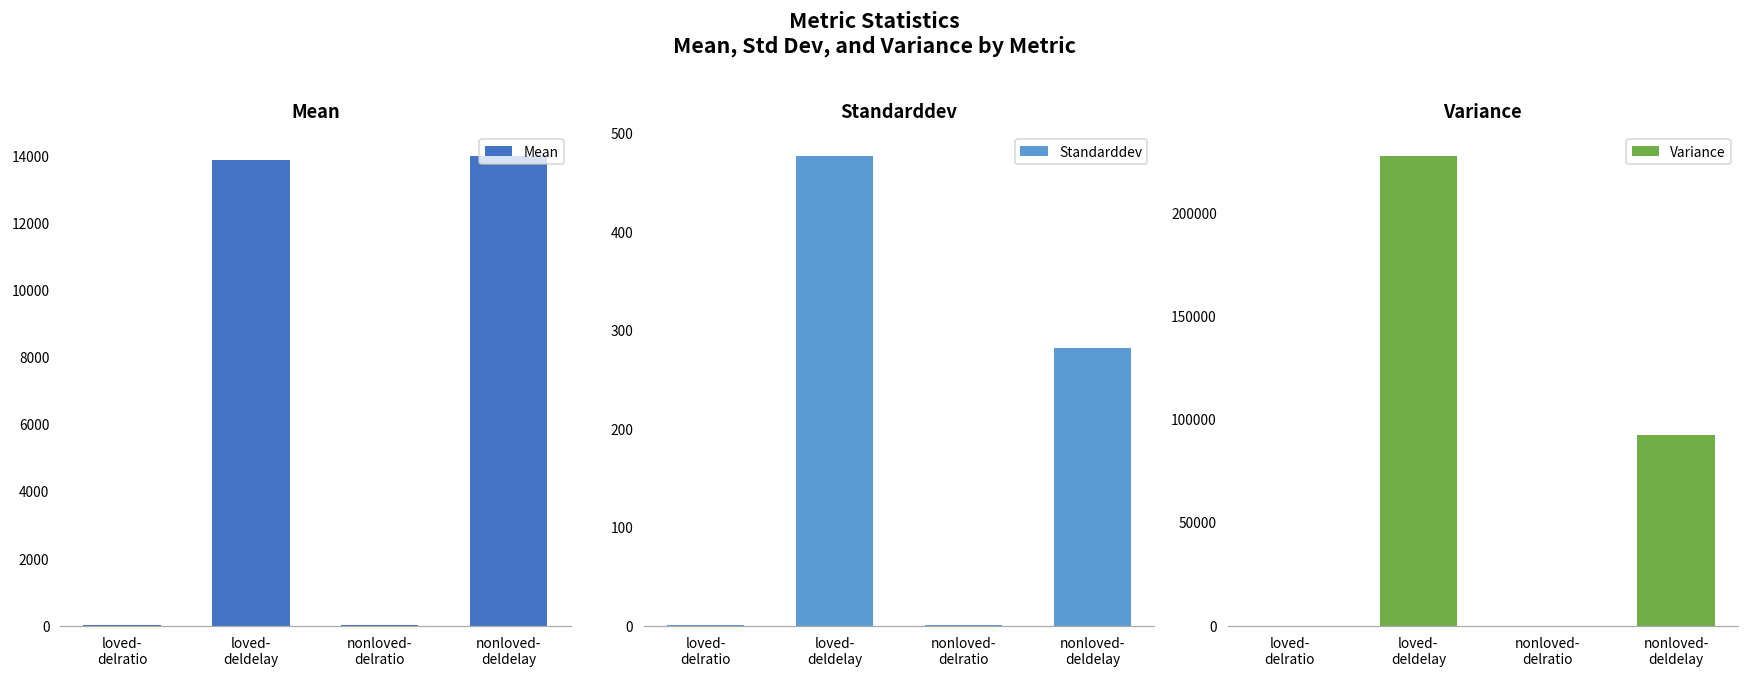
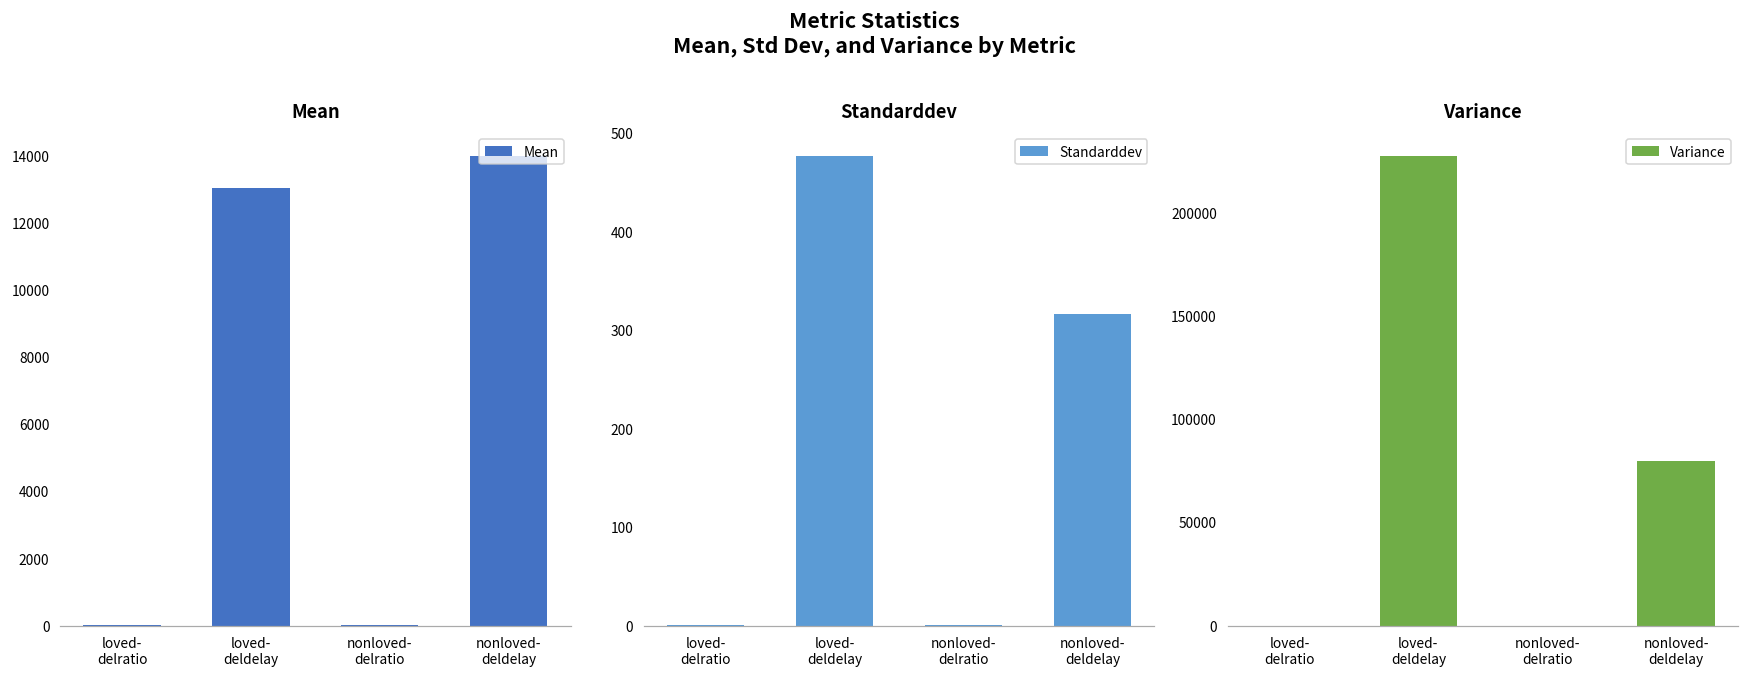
  {
    "Mean": {
-     "loved- deldelay": 13900
+     "loved- deldelay": 13000
    },
    "Standarddev": {
      "loved- deldelay": 480,
-     "nonloved- deldelay": 280
+     "nonloved- deldelay": 320
    },
    "Variance": {
      "loved- deldelay": 227000,
-     "nonloved- deldelay": 92000
+     "nonloved- deldelay": 80000
    }
  }
